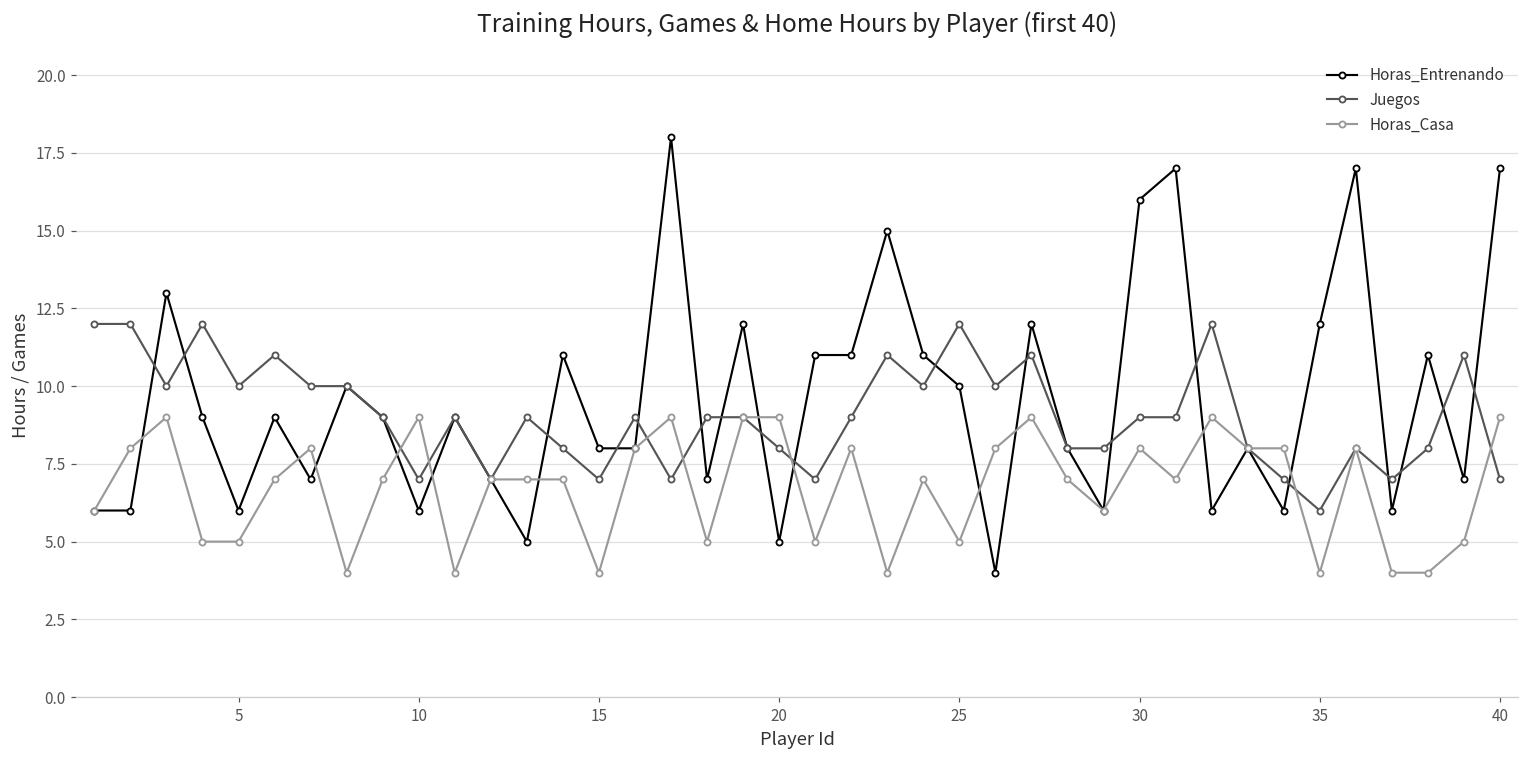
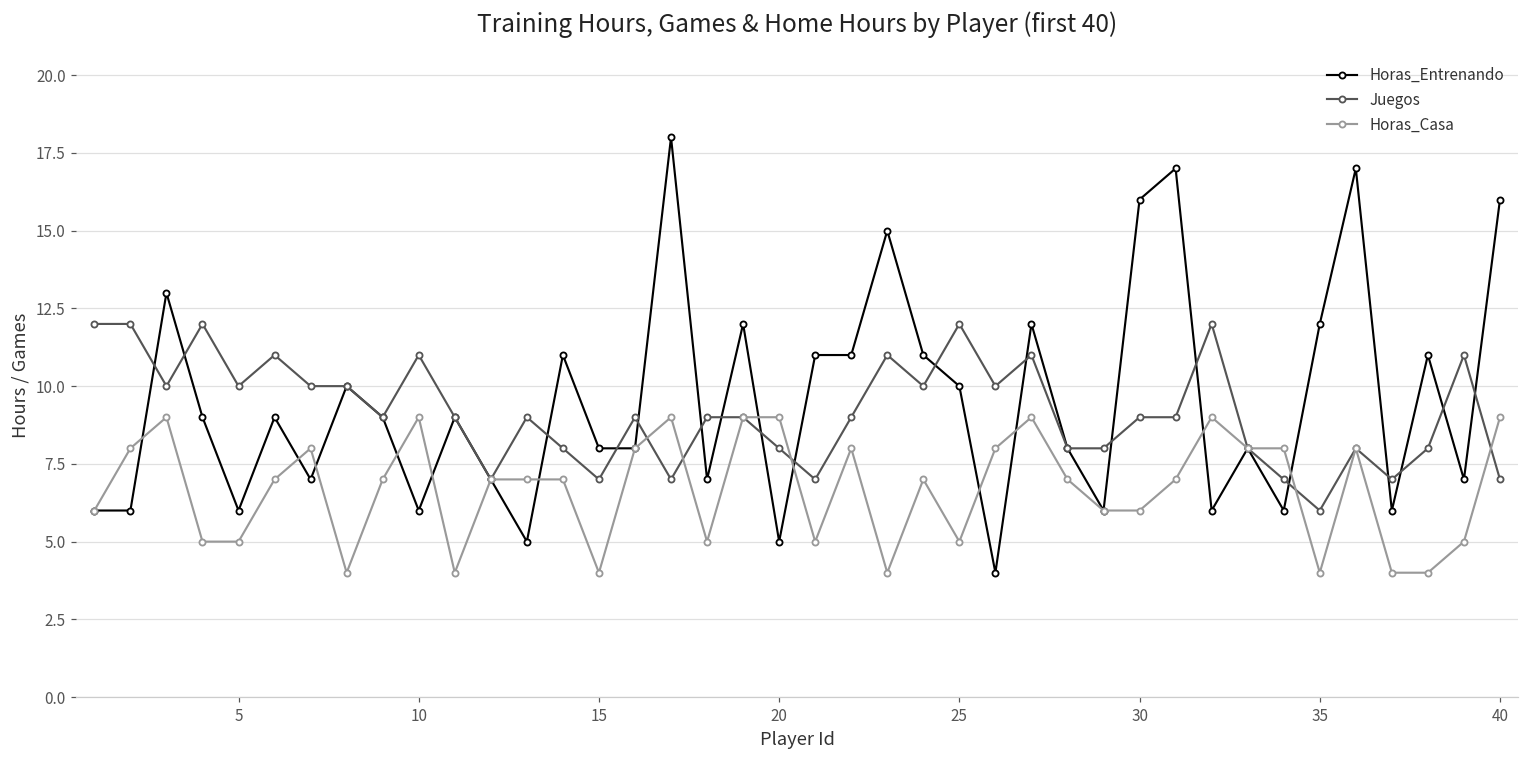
  {
    "Horas_Entrenando": {
      "5": 6,
      "10": 6,
      "15": 8,
      "20": 5,
      "25": 10,
      "30": 16,
      "35": 12,
-     "40": 17
+     "40": 16
    },
    "Juegos": {
      "5": 10,
-     "10": 7,
+     "10": 11,
      "15": 7,
      "20": 8,
      "25": 12,
      "30": 9,
      "35": 6,
      "40": 7
    },
    "Horas_Casa": {
      "5": 5,
      "10": 9,
      "15": 4,
      "20": 9,
      "25": 5,
-     "30": 8,
+     "30": 6,
      "35": 4,
      "40": 9
    }
  }
